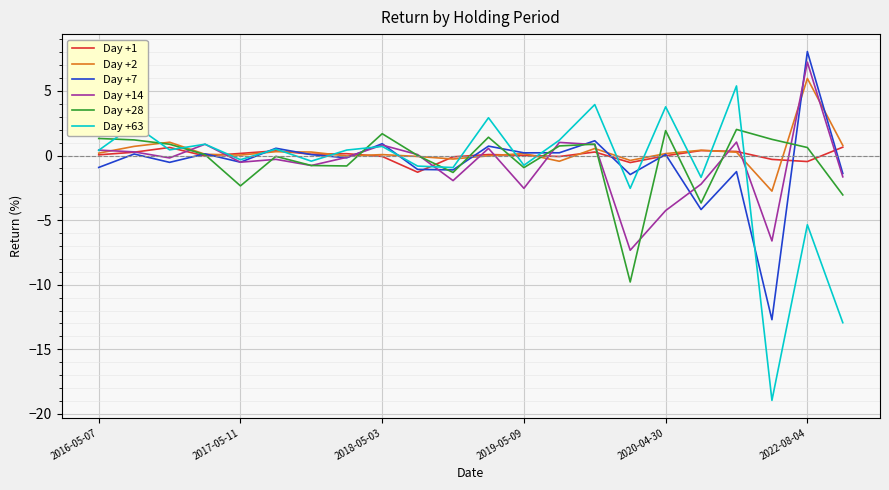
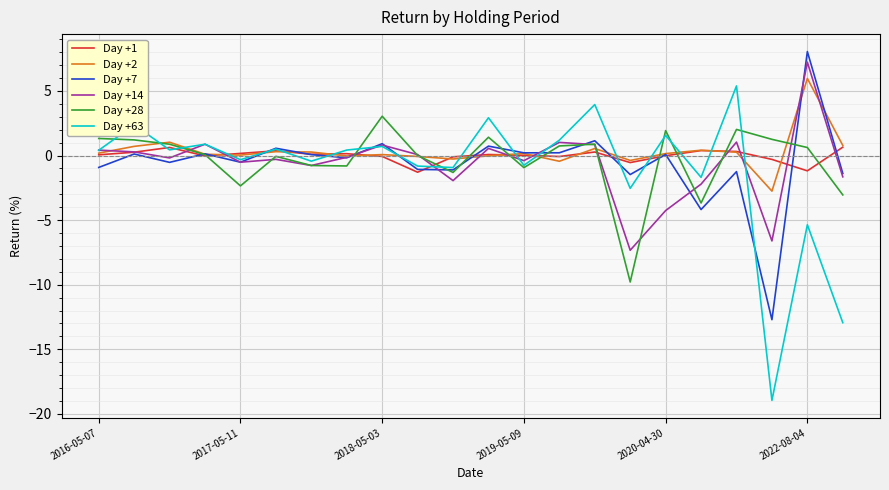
  {
    "Day +1": {
-     "2022-08-04": -0.5
+     "2022-08-04": -1.2
    },
    "Day +2": {
      "2022-08-04": 6.0
    },
    "Day +7": {
      "2016-05-07": -0.9,
      "2022-08-04": 8.0
    },
    "Day +14": {
-     "2019-05-09": -2.5,
+     "2019-05-09": -0.4,
      "2020-04-30": -4.3,
      "2022-08-04": 7.2
    },
    "Day +28": {
      "2016-05-07": 1.3,
      "2017-05-11": -2.3,
-     "2018-05-03": 1.7,
+     "2018-05-03": 3.0,
      "2020-04-30": 1.9,
      "2022-08-04": 0.6
    },
    "Day +63": {
-     "2020-04-30": 3.8,
+     "2020-04-30": 1.6,
      "2022-08-04": -5.4
    }
  }
